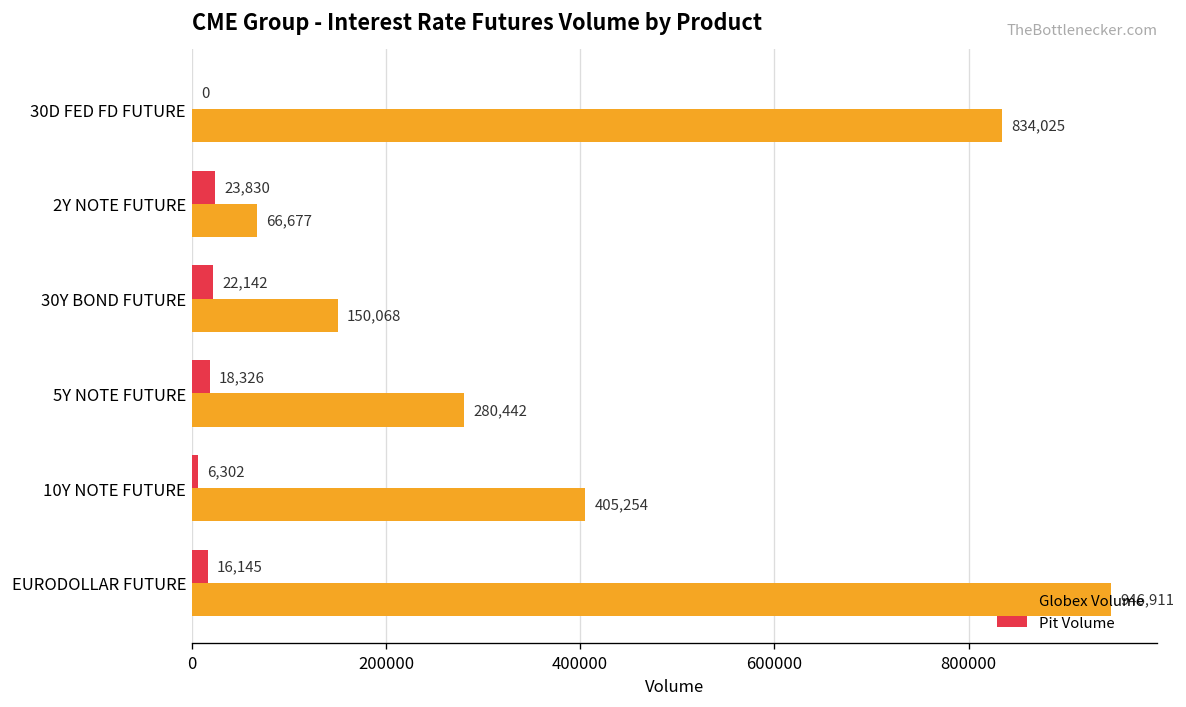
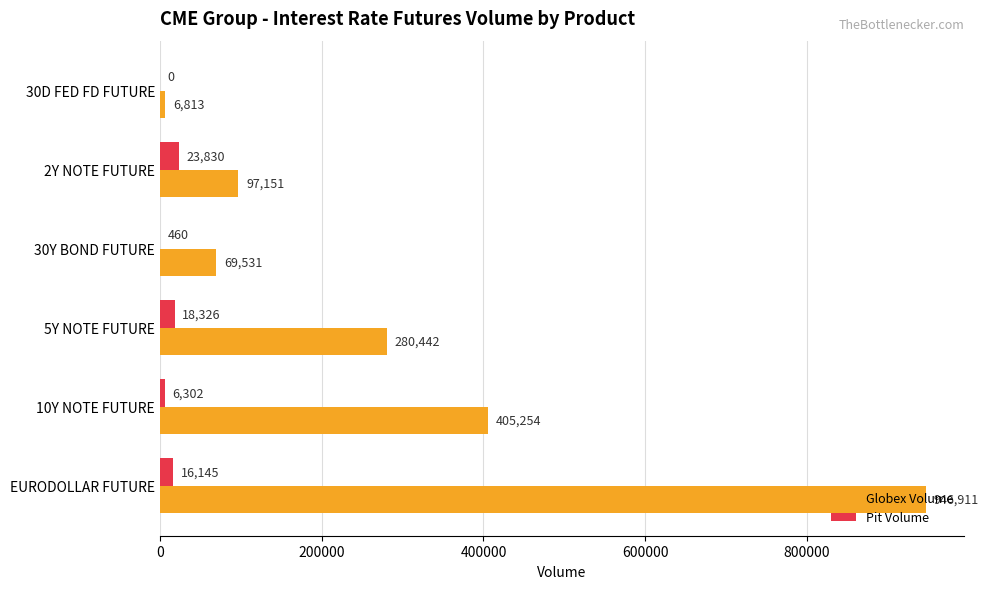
  {
    "Globex Volume": {
-     "30D FED FD FUTURE": "834,025",
-     "2Y NOTE FUTURE": "66,677",
-     "30Y BOND FUTURE": "150,068",
+     "30D FED FD FUTURE": "6,813",
+     "2Y NOTE FUTURE": "97,151",
+     "30Y BOND FUTURE": "69,531",
      "5Y NOTE FUTURE": "280,442",
      "10Y NOTE FUTURE": "405,254",
      "EURODOLLAR FUTURE": "946,911"
    },
    "Pit Volume": {
      "30D FED FD FUTURE": "0",
      "2Y NOTE FUTURE": "23,830",
-     "30Y BOND FUTURE": "22,142",
+     "30Y BOND FUTURE": "460",
      "5Y NOTE FUTURE": "18,326",
      "10Y NOTE FUTURE": "6,302",
      "EURODOLLAR FUTURE": "16,145"
    }
  }
